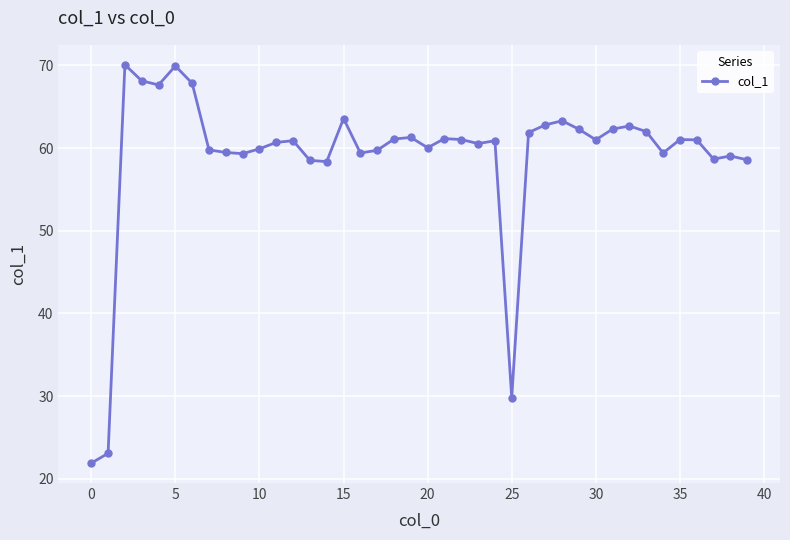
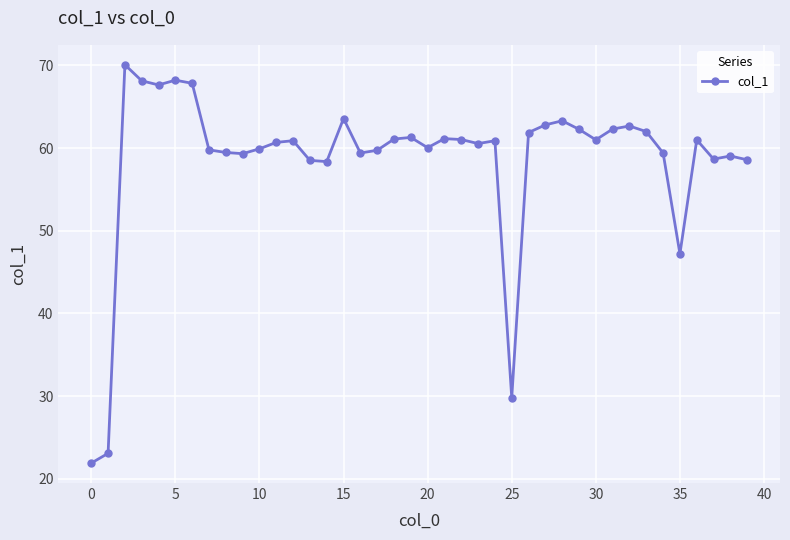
  {
    "0": 22,
-   "5": 70,
+   "5": 68,
    "10": 60,
    "15": 64,
    "20": 60,
    "25": 30,
    "30": 61,
-   "35": 61
+   "35": 47
  }
